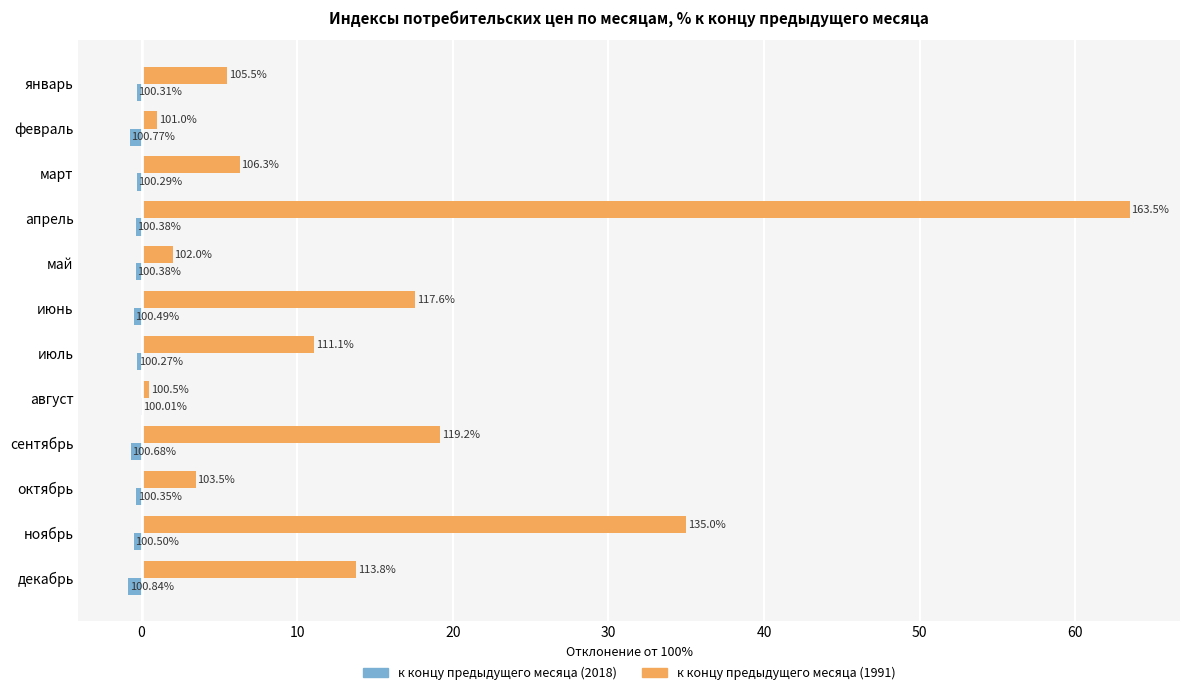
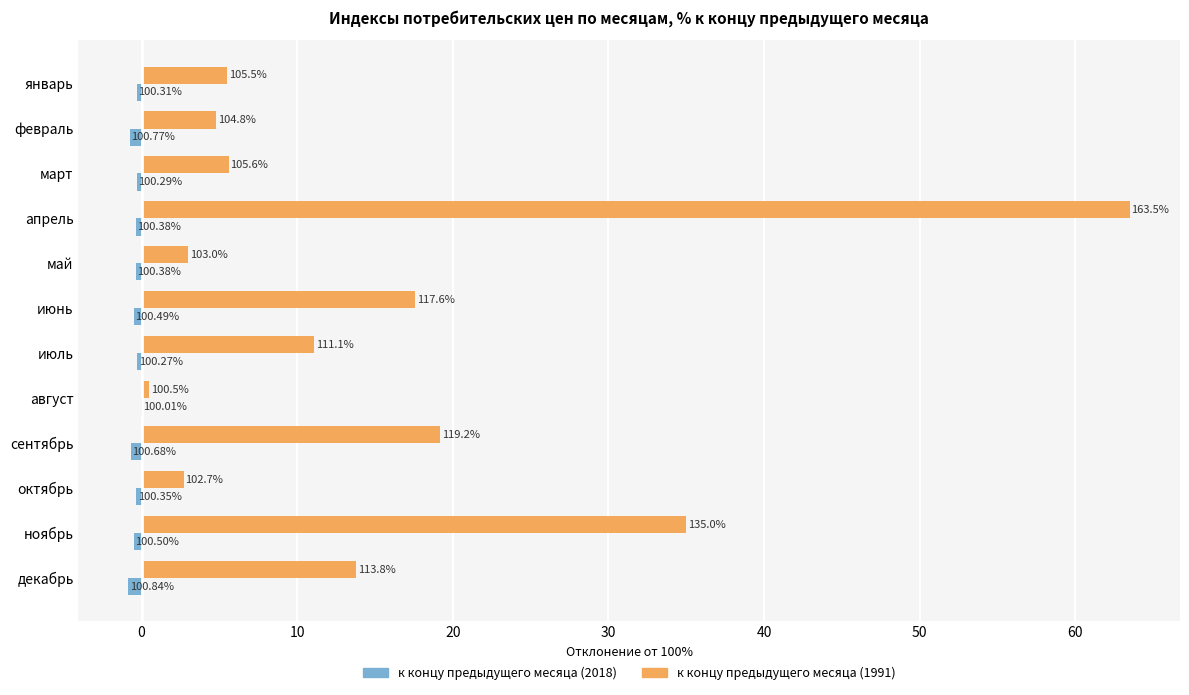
  {
    "к концу предыдущего месяца (1991)": {
-     "февраль": "101.0%",
-     "март": "106.3%",
-     "май": "102.0%",
-     "октябрь": "103.5%"
+     "февраль": "104.8%",
+     "март": "105.6%",
+     "май": "103.0%",
+     "октябрь": "102.7%"
    }
  }
